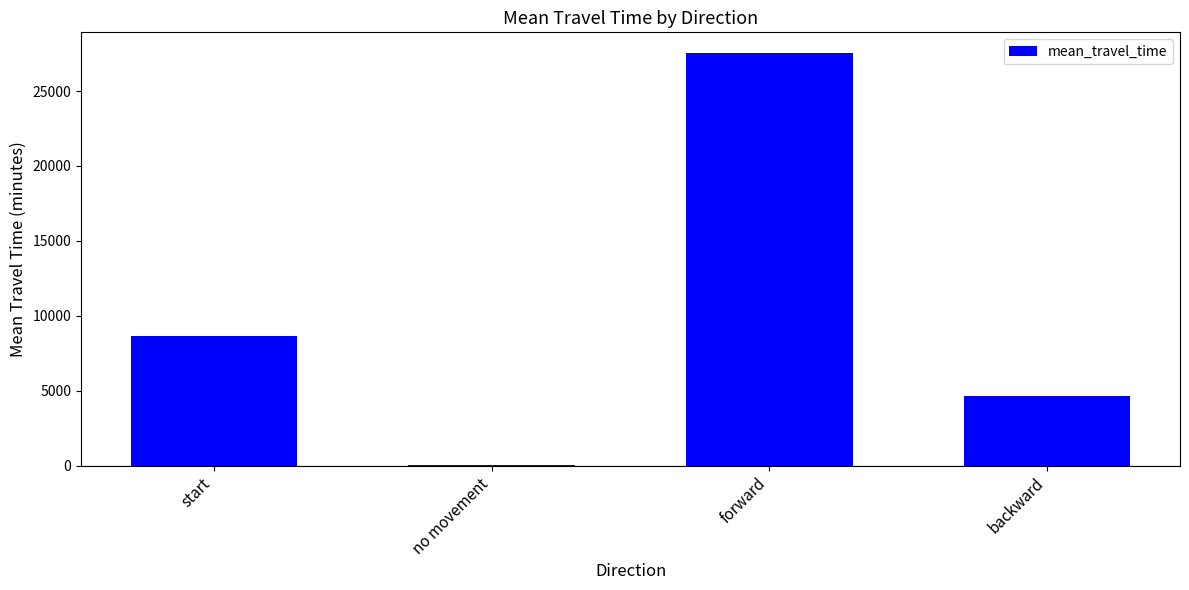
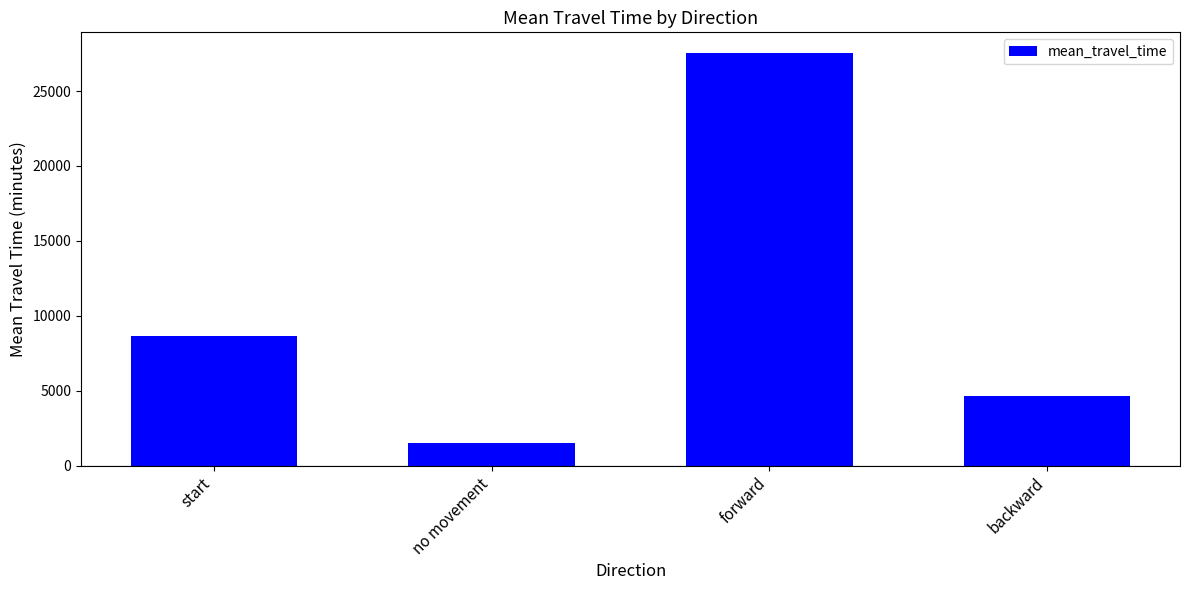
  {
    "start": 8600,
-   "no movement": 0,
+   "no movement": 1500,
    "forward": 27500,
    "backward": 4700
  }
